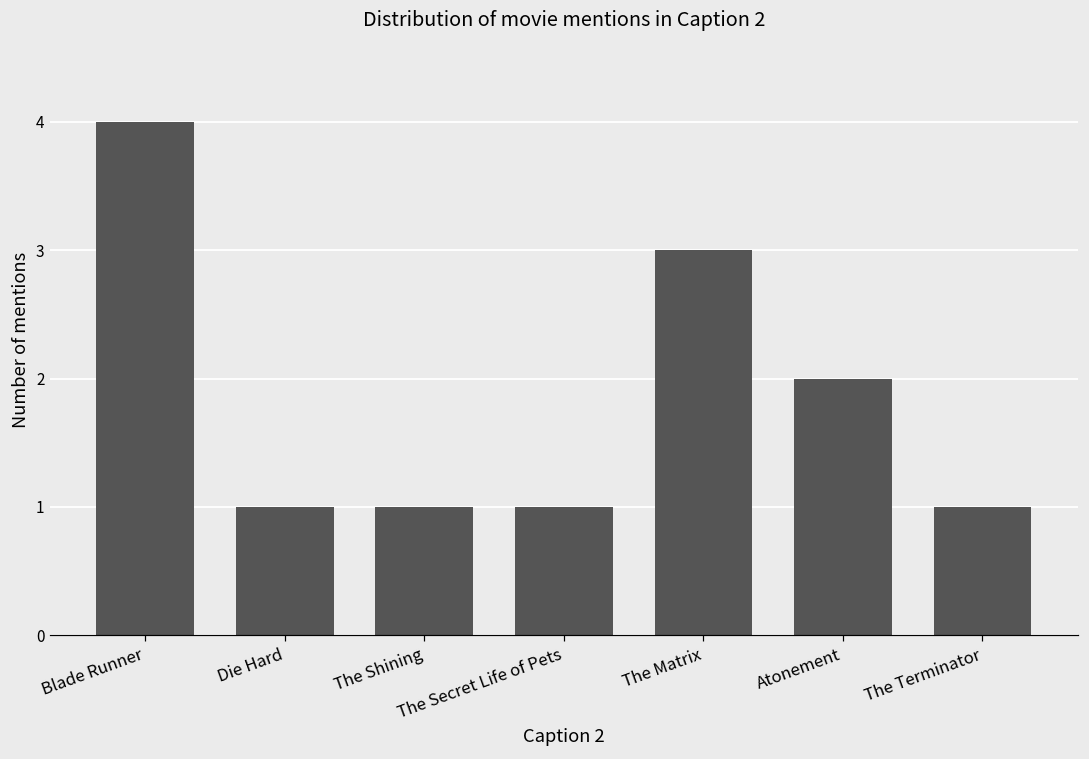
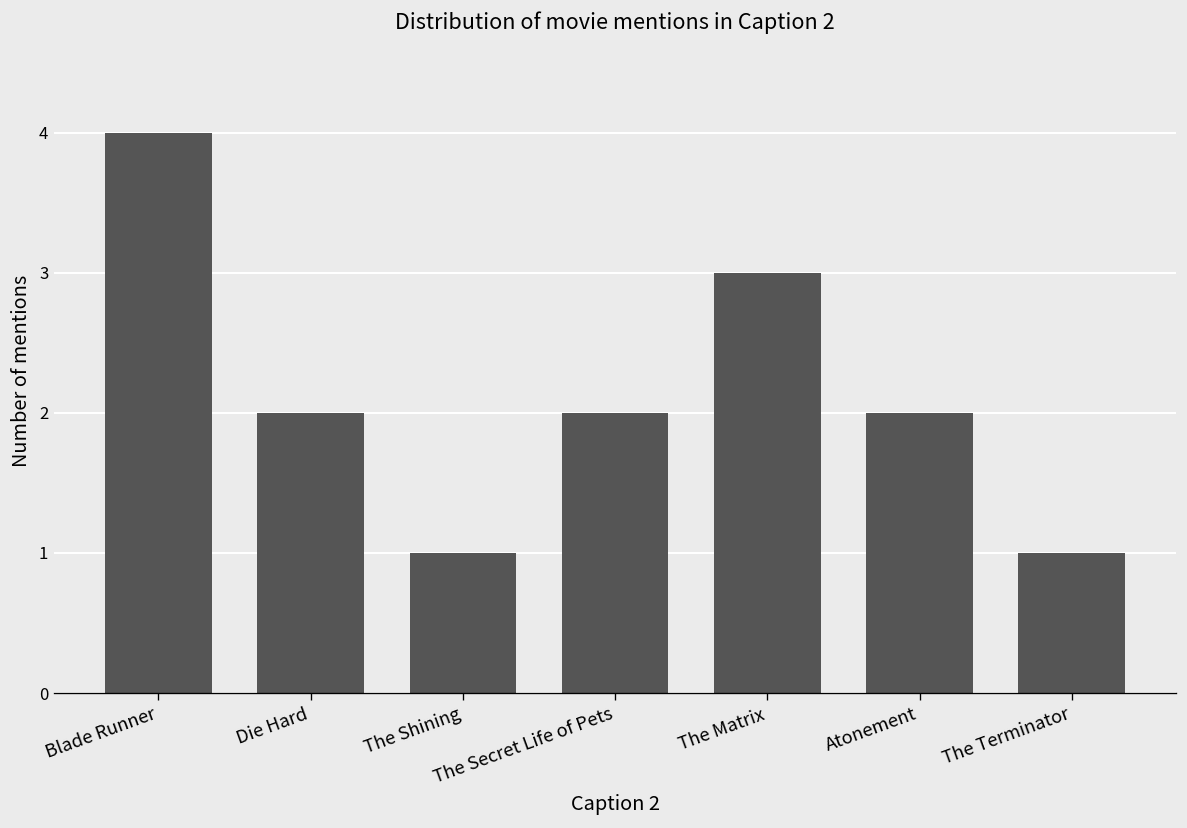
  {
    "Blade Runner": 4,
-   "Die Hard": 1,
+   "Die Hard": 2,
    "The Shining": 1,
-   "The Secret Life of Pets": 1,
+   "The Secret Life of Pets": 2,
    "The Matrix": 3,
    "Atonement": 2,
    "The Terminator": 1
  }
